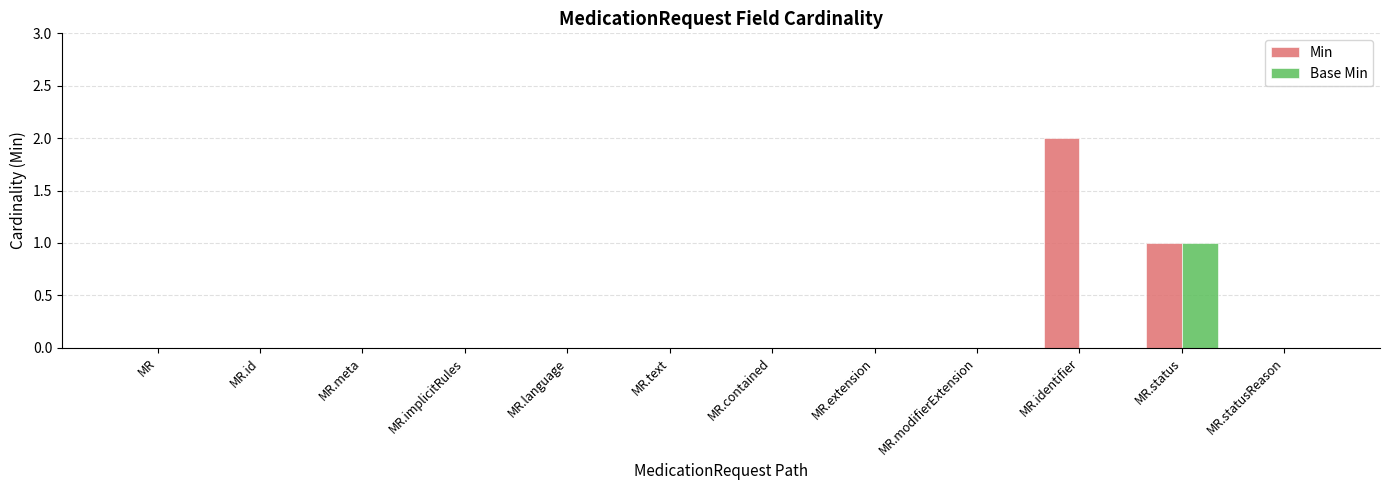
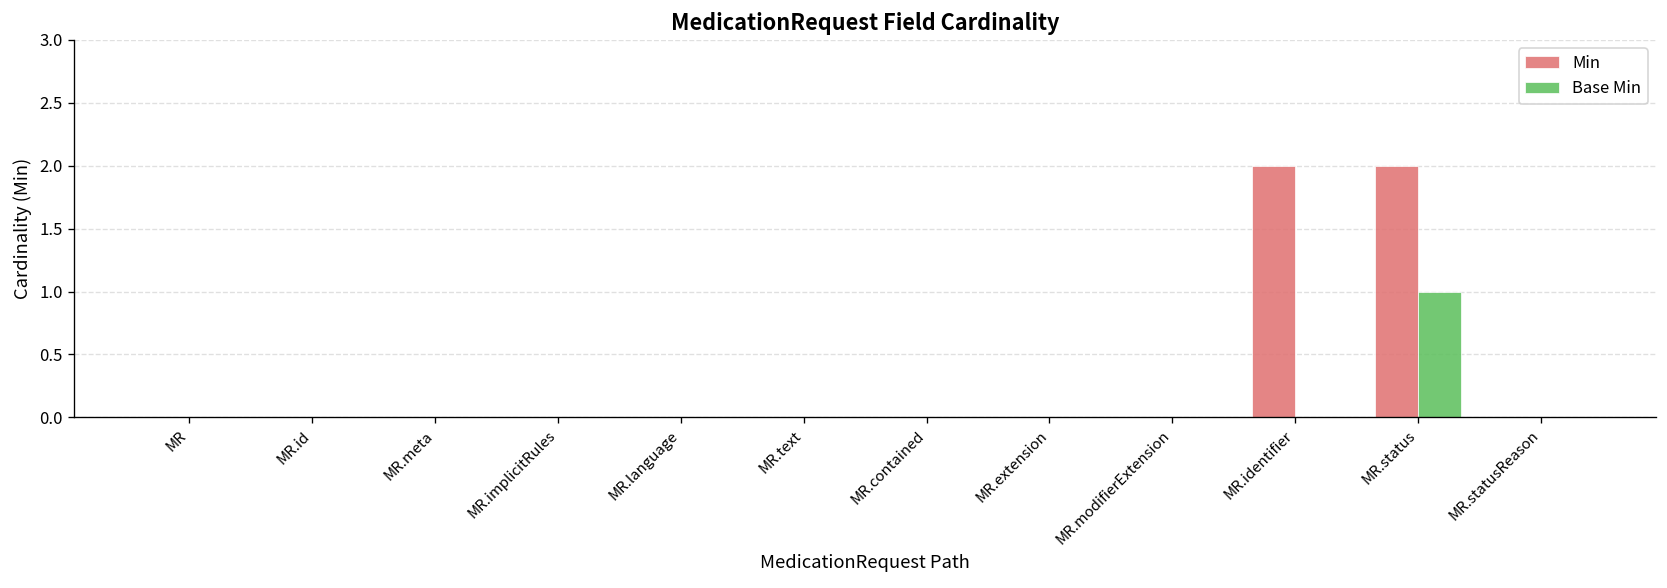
  {
    "Min": {
      "MR": 0,
      "MR.id": 0,
      "MR.meta": 0,
      "MR.implicitRules": 0,
      "MR.language": 0,
      "MR.text": 0,
      "MR.contained": 0,
      "MR.extension": 0,
      "MR.modifierExtension": 0,
      "MR.identifier": 2,
-     "MR.status": 1,
+     "MR.status": 2,
      "MR.statusReason": 0
    },
    "Base Min": {
      "MR": 0,
      "MR.id": 0,
      "MR.meta": 0,
      "MR.implicitRules": 0,
      "MR.language": 0,
      "MR.text": 0,
      "MR.contained": 0,
      "MR.extension": 0,
      "MR.modifierExtension": 0,
      "MR.identifier": 0,
      "MR.status": 1,
      "MR.statusReason": 0
    }
  }
